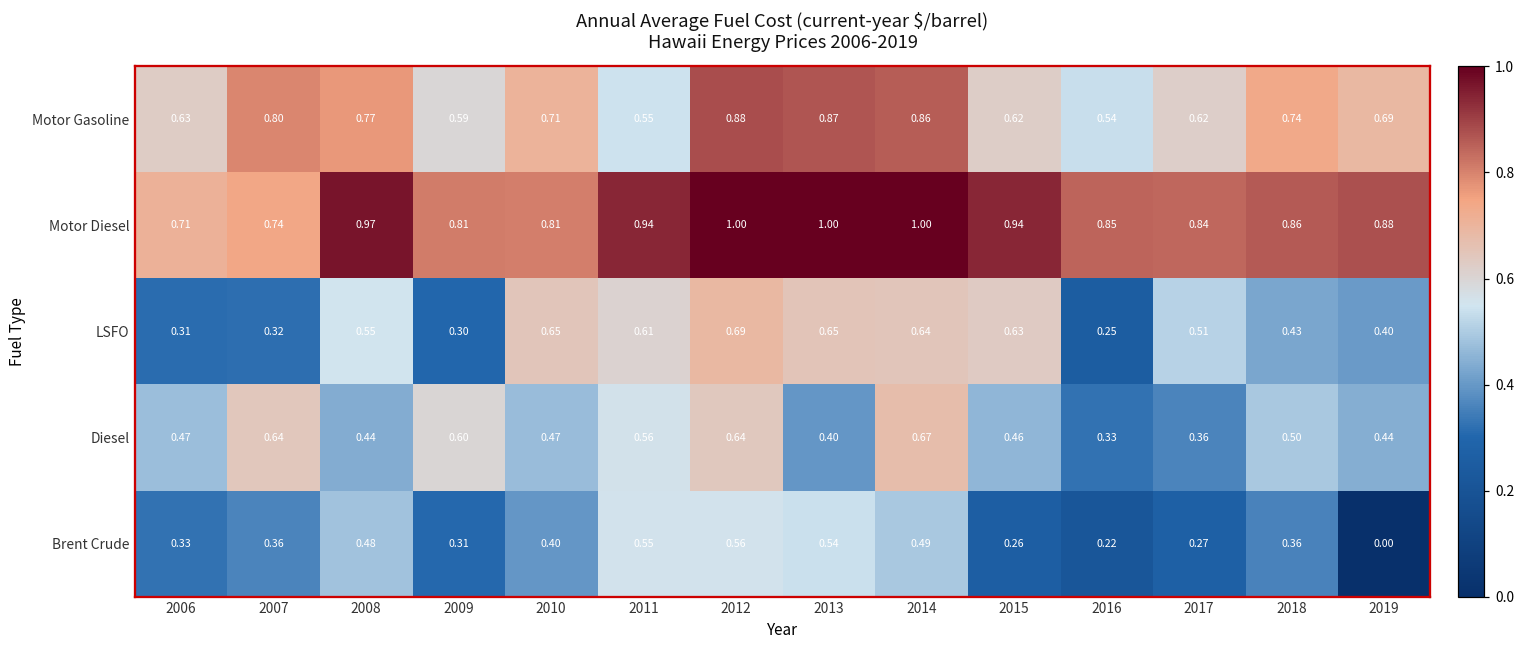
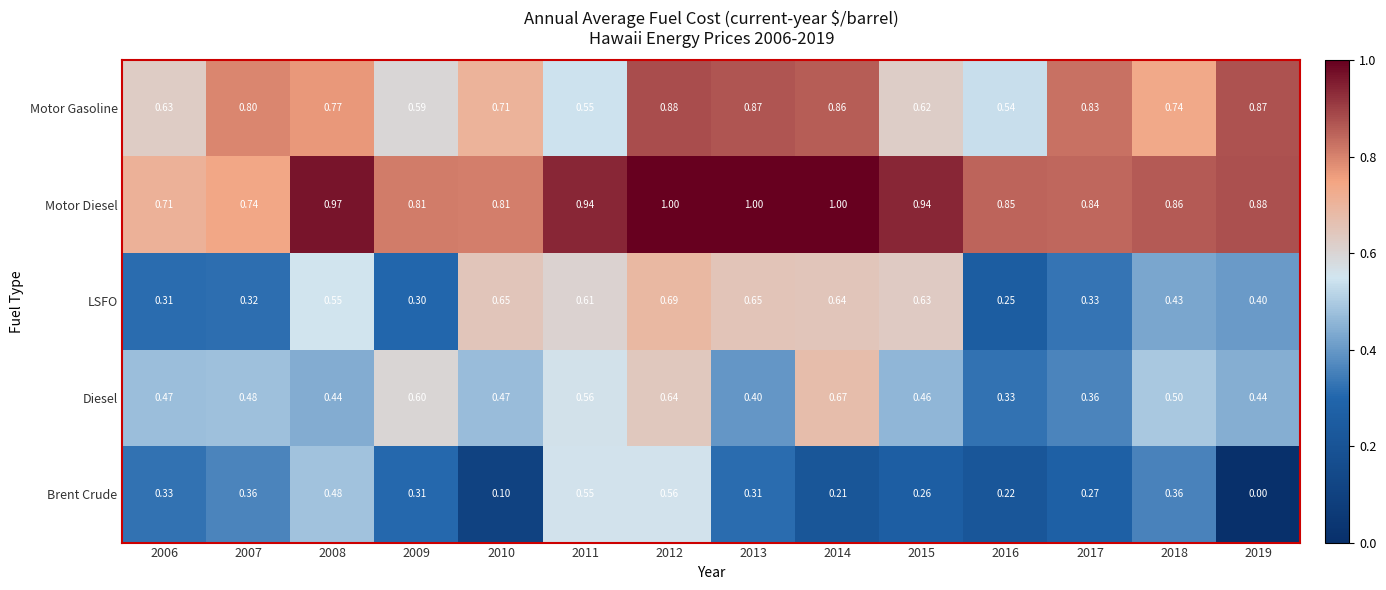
  {
    "Motor Gasoline": {
      "2006": 0.63,
      "2007": 0.80,
      "2008": 0.77,
      "2010": 0.71,
      "2011": 0.55,
      "2012": 0.88,
      "2013": 0.87,
      "2014": 0.86,
      "2015": 0.62,
      "2016": 0.54,
-     "2017": 0.62,
+     "2017": 0.83,
      "2018": 0.74,
-     "2019": 0.69
+     "2019": 0.87
    },
    "Motor Diesel": {
      "2006": 0.71,
      "2007": 0.74,
      "2008": 0.97,
      "2009": 0.81,
      "2010": 0.81,
      "2011": 0.94,
      "2012": 1.00,
      "2013": 1.00,
      "2014": 1.00,
      "2015": 0.94,
      "2016": 0.85,
      "2017": 0.84,
      "2018": 0.86,
      "2019": 0.88
    },
    "LSFO": {
      "2006": 0.31,
      "2007": 0.32,
      "2009": 0.30,
      "2010": 0.65,
      "2012": 0.69,
      "2013": 0.65,
      "2014": 0.64,
      "2015": 0.63,
      "2016": 0.25,
-     "2017": 0.51,
+     "2017": 0.33,
      "2018": 0.43,
      "2019": 0.40
    },
    "Diesel": {
      "2006": 0.47,
-     "2007": 0.64,
+     "2007": 0.48,
      "2008": 0.44,
      "2010": 0.47,
      "2012": 0.64,
      "2013": 0.40,
      "2014": 0.67,
      "2015": 0.46,
      "2016": 0.33,
      "2017": 0.36,
      "2018": 0.50,
      "2019": 0.44
    },
    "Brent Crude": {
      "2006": 0.33,
      "2007": 0.36,
      "2008": 0.48,
      "2009": 0.31,
-     "2010": 0.40,
-     "2013": 0.54,
-     "2014": 0.49,
+     "2010": 0.10,
+     "2013": 0.31,
+     "2014": 0.21,
      "2015": 0.26,
      "2016": 0.22,
      "2017": 0.27,
      "2018": 0.36,
      "2019": 0.00
    }
  }
